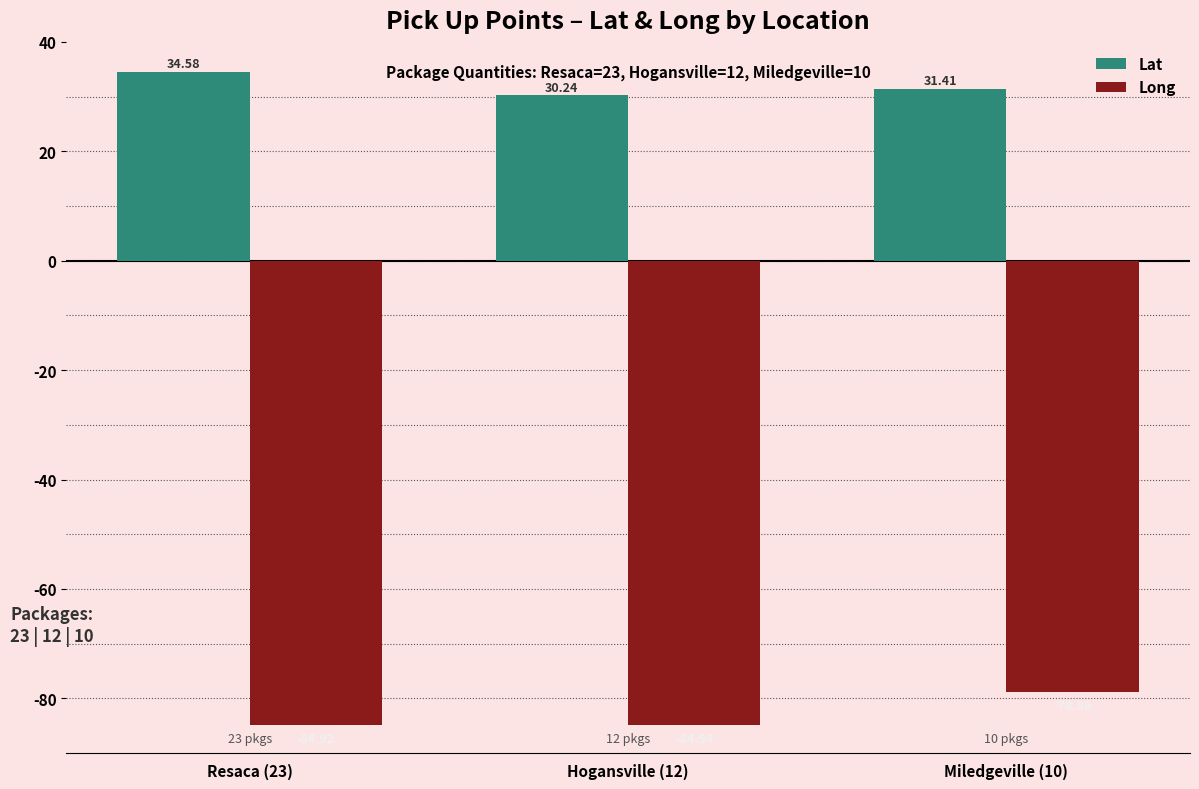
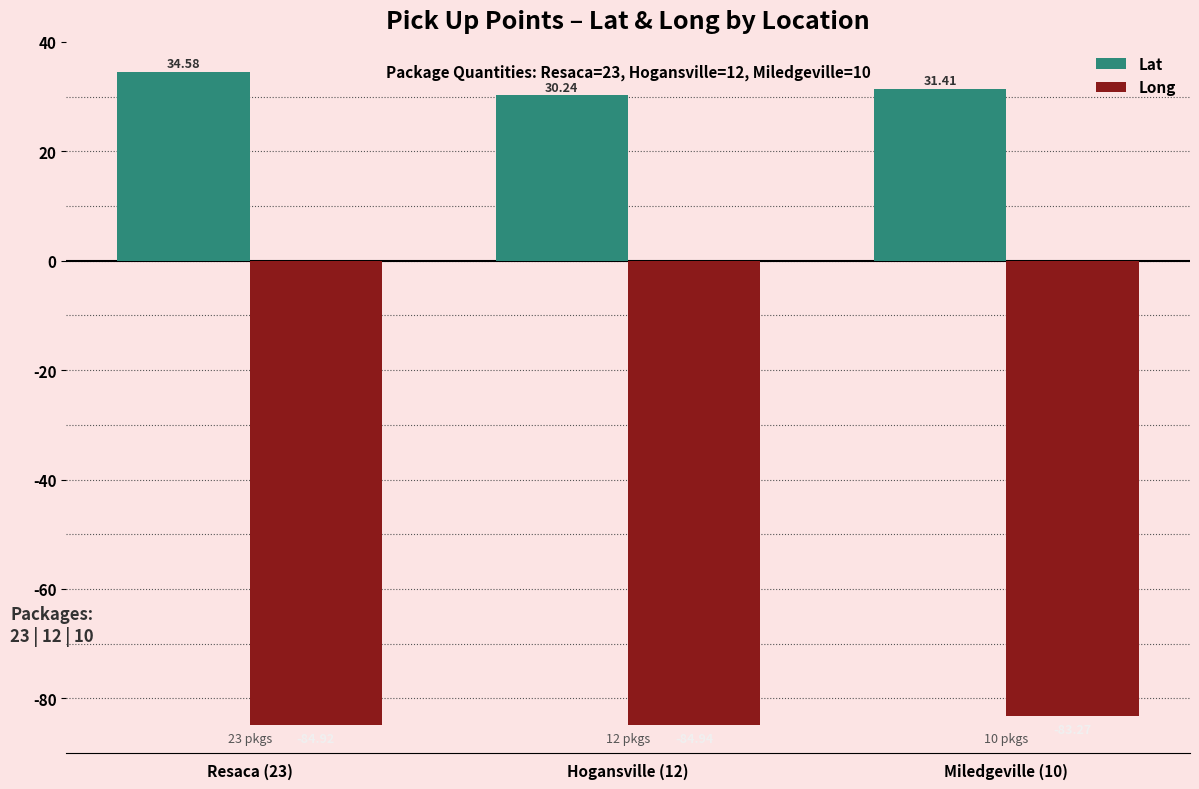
  {
    "Lat": {
      "Resaca (23)": 34.58,
      "Hogansville (12)": 30.24,
      "Miledgeville (10)": 31.41
    },
    "Long": {
      "Resaca (23)": -85,
      "Hogansville (12)": -85,
-     "Miledgeville (10)": -79
+     "Miledgeville (10)": -83
    }
  }
